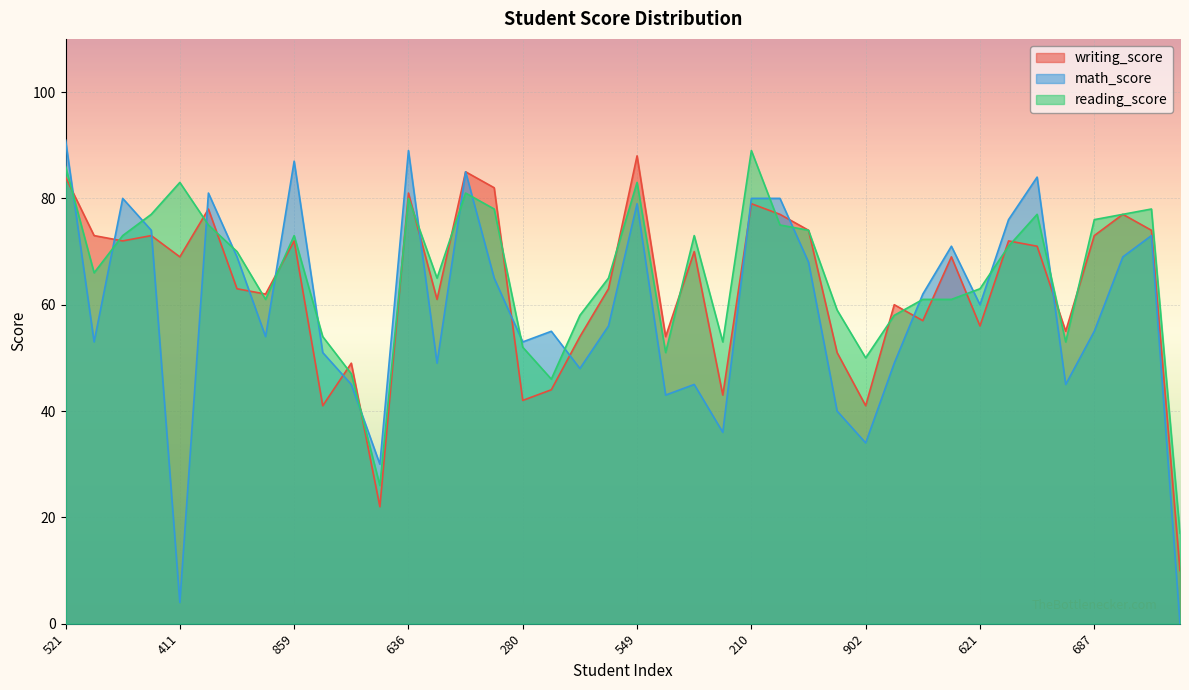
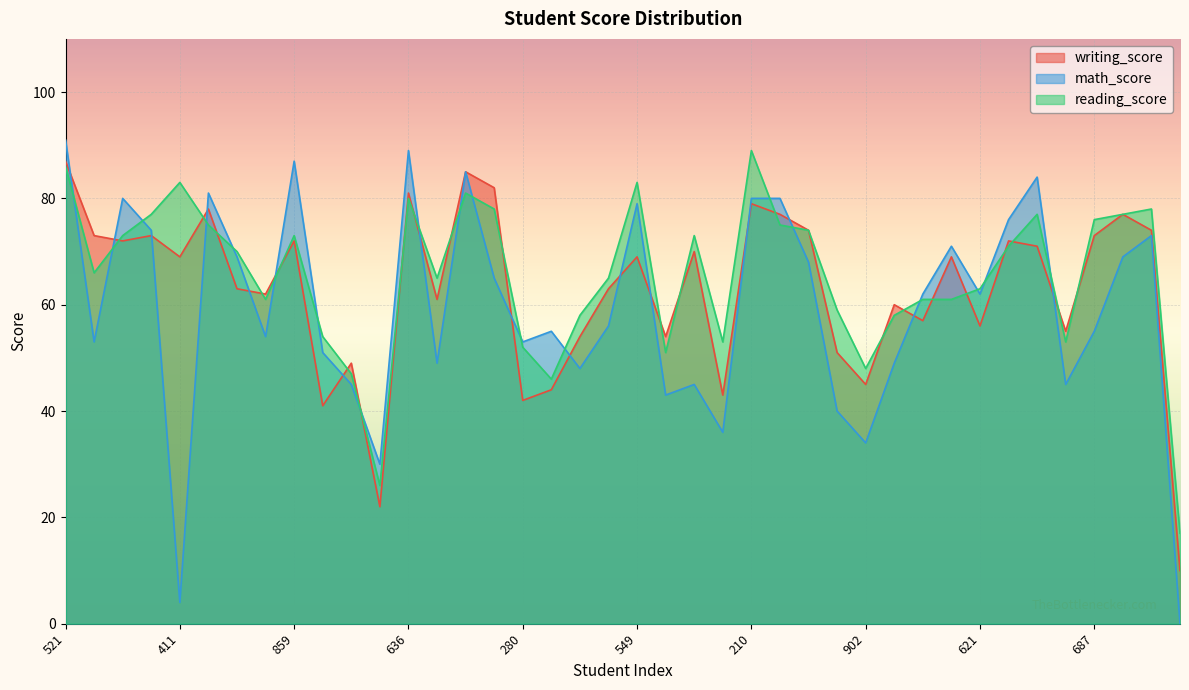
  {
    "writing_score": {
-     "521": 84,
+     "521": 87,
      "411": 69,
      "859": 72,
      "636": 81,
      "280": 42,
-     "549": 88,
+     "549": 69,
      "210": 79,
-     "902": 41,
+     "902": 45,
      "621": 56,
      "687": 73
    },
    "math_score": {
      "521": 91,
      "411": 4,
      "859": 87,
      "636": 89,
      "280": 53,
      "549": 79,
      "210": 80,
      "902": 34,
-     "621": 60,
+     "621": 62,
      "687": 55
    },
    "reading_score": {
      "521": 86,
      "411": 83,
      "859": 73,
      "636": 80,
      "280": 52,
      "549": 83,
      "210": 89,
-     "902": 50,
+     "902": 48,
      "621": 63,
      "687": 76
    }
  }
